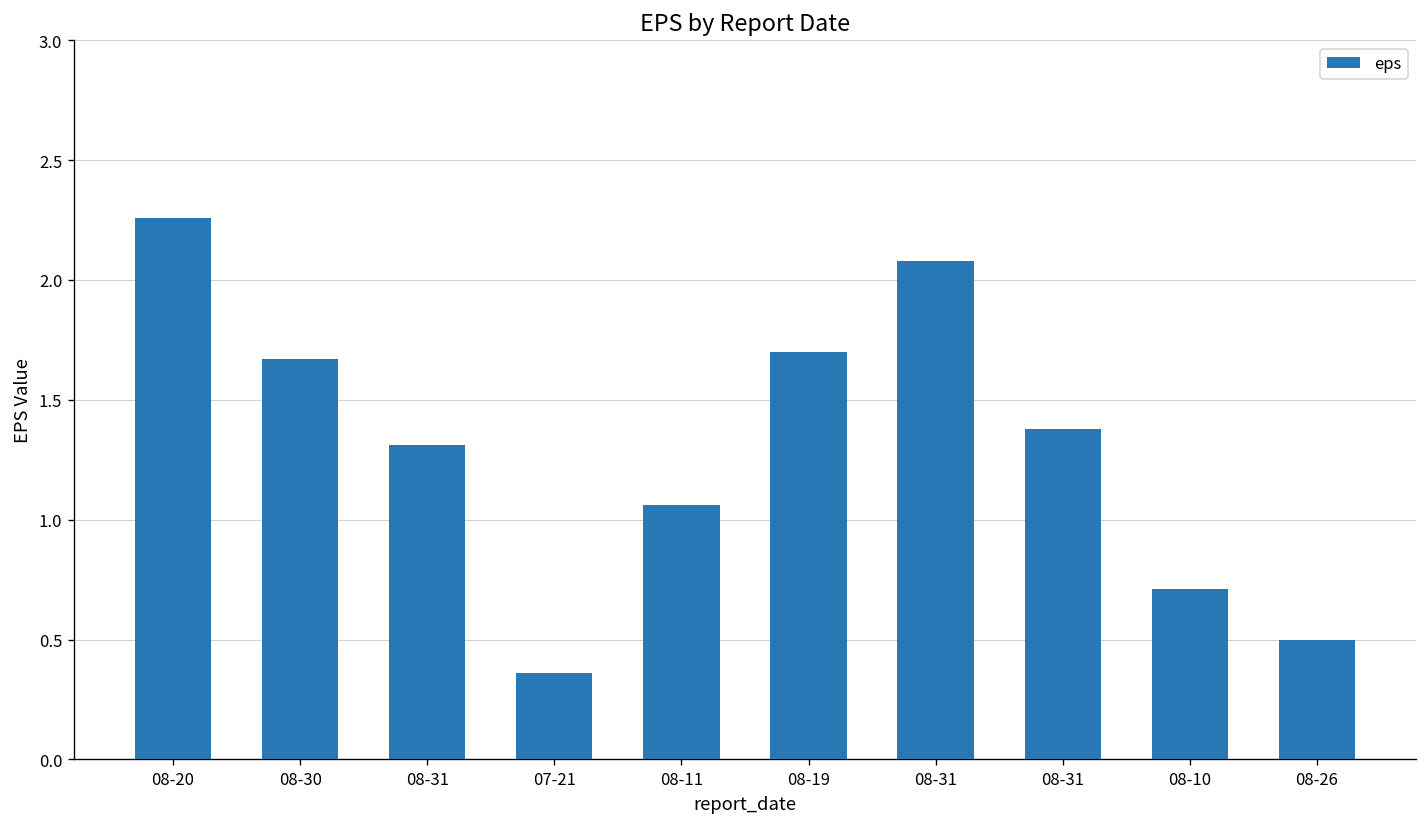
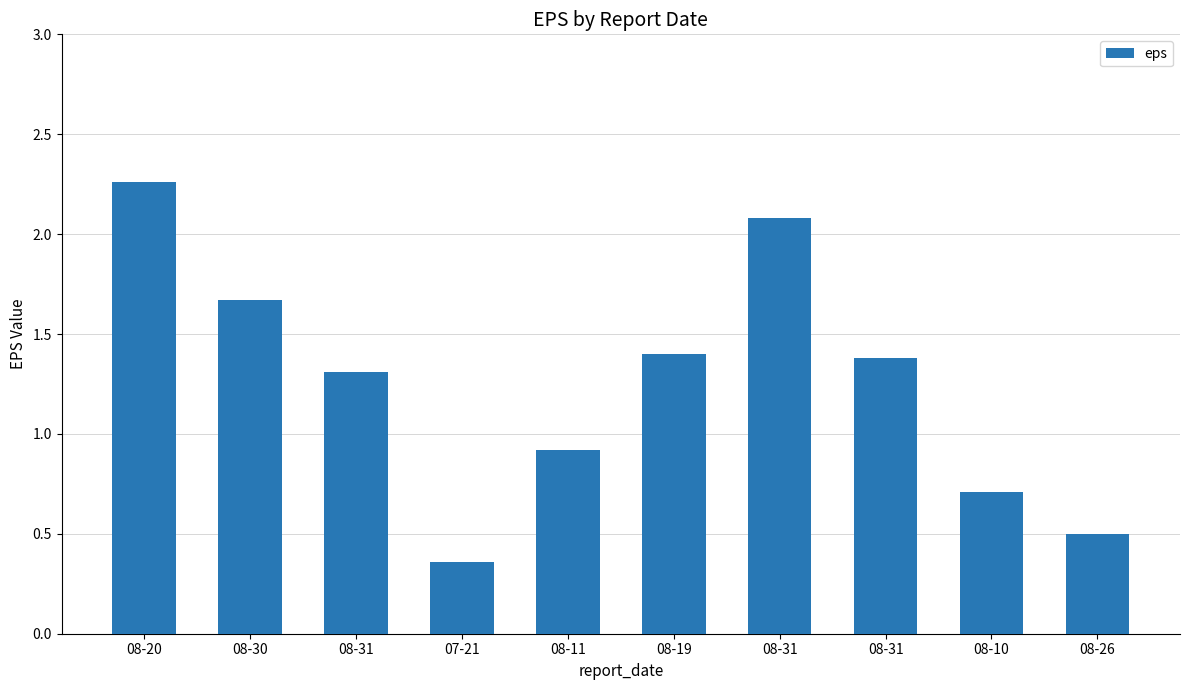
  {
    "08-20": 2.26,
    "08-30": 1.67,
    "07-21": 0.36,
-   "08-11": 1.06,
-   "08-19": 1.7,
+   "08-11": 0.92,
+   "08-19": 1.4,
    "08-10": 0.71,
    "08-26": 0.50
  }
